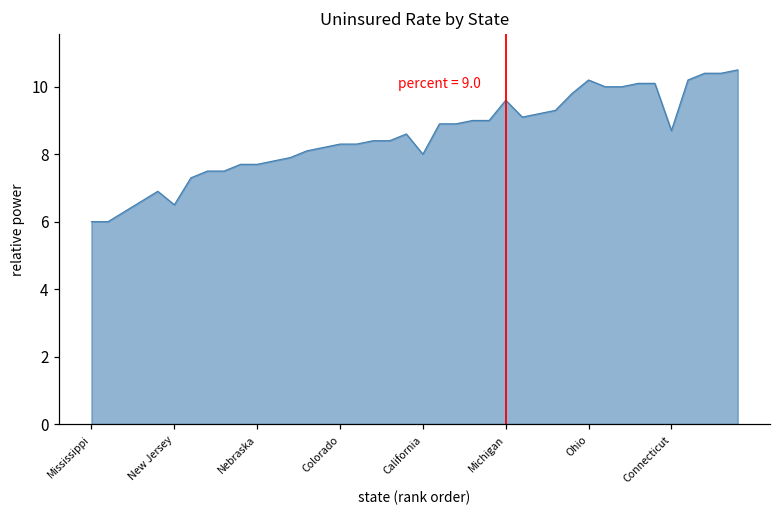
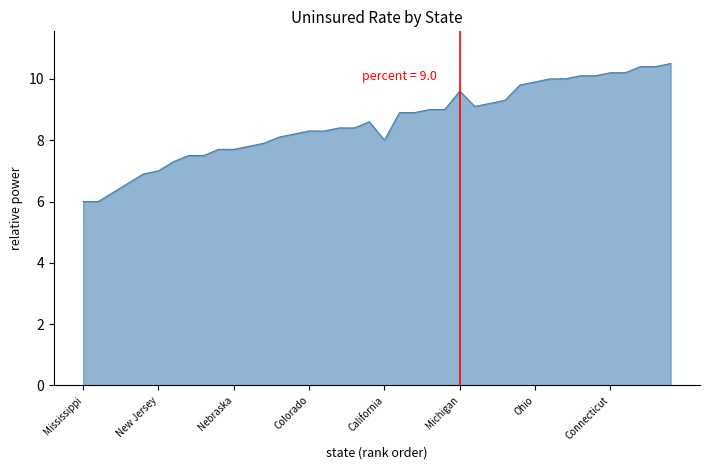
  {
    "Mississippi": 6.0,
-   "New Jersey": 6.5,
+   "New Jersey": 7.0,
    "Nebraska": 7.7,
    "Colorado": 8.3,
    "California": 8.0,
-   "Ohio": 10.2,
-   "Connecticut": 8.7
+   "Ohio": 9.9,
+   "Connecticut": 10.2
  }
